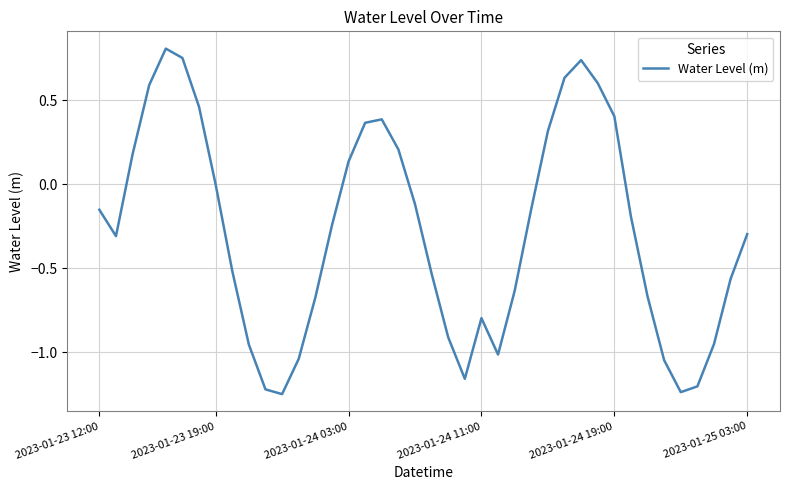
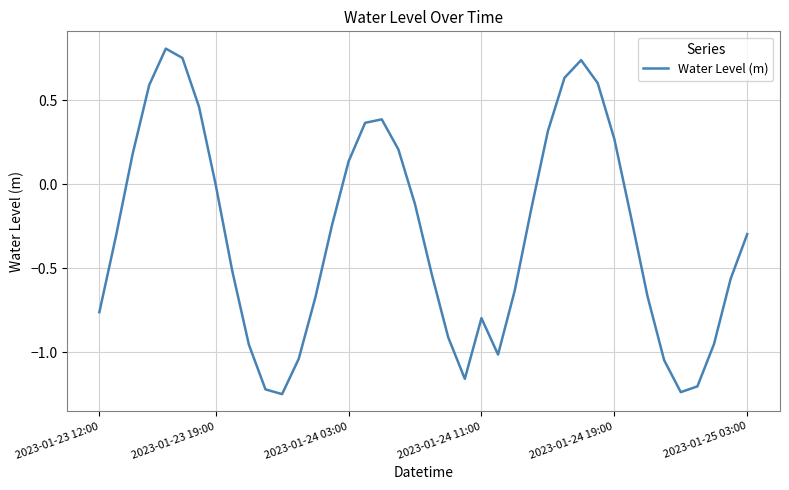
  {
-   "2023-01-23 12:00": -0.15,
+   "2023-01-23 12:00": -0.76,
    "2023-01-23 19:00": 0.00,
    "2023-01-24 03:00": 0.14,
    "2023-01-24 11:00": -0.80,
-   "2023-01-24 19:00": 0.41,
+   "2023-01-24 19:00": 0.27,
    "2023-01-25 03:00": -0.30
  }
